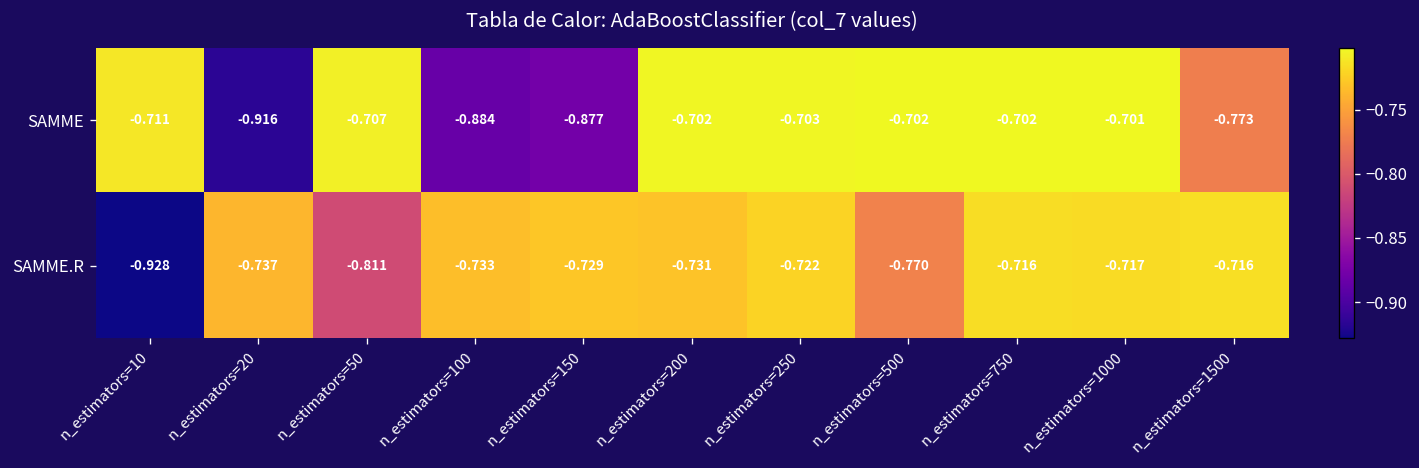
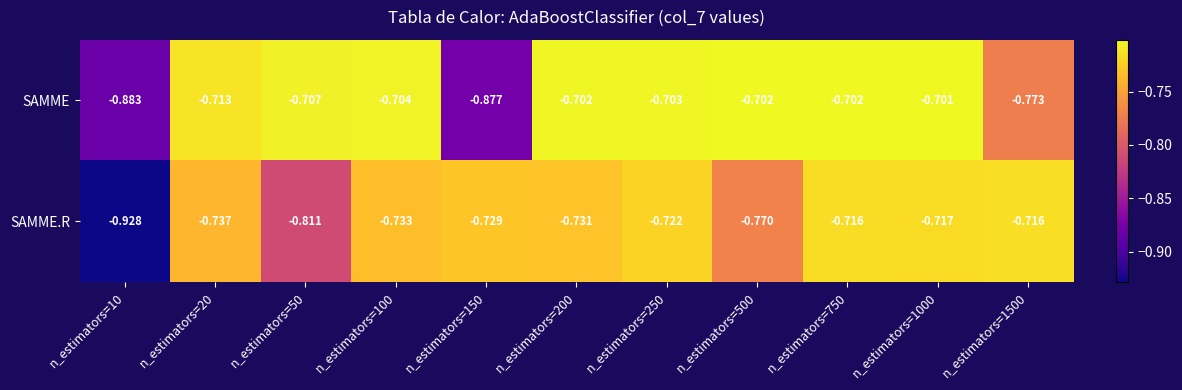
  {
    "SAMME": {
-     "n_estimators=10": -0.711,
-     "n_estimators=20": -0.916,
+     "n_estimators=10": -0.883,
+     "n_estimators=20": -0.713,
      "n_estimators=50": -0.707,
-     "n_estimators=100": -0.884,
+     "n_estimators=100": -0.704,
      "n_estimators=150": -0.877,
      "n_estimators=200": -0.702,
      "n_estimators=250": -0.703,
      "n_estimators=500": -0.702,
      "n_estimators=750": -0.702,
      "n_estimators=1000": -0.701,
      "n_estimators=1500": -0.773
    },
    "SAMME.R": {
      "n_estimators=10": -0.928,
      "n_estimators=20": -0.737,
      "n_estimators=50": -0.811,
      "n_estimators=100": -0.733,
      "n_estimators=150": -0.729,
      "n_estimators=200": -0.731,
      "n_estimators=250": -0.722,
      "n_estimators=500": -0.770,
      "n_estimators=750": -0.716,
      "n_estimators=1000": -0.717,
      "n_estimators=1500": -0.716
    }
  }
